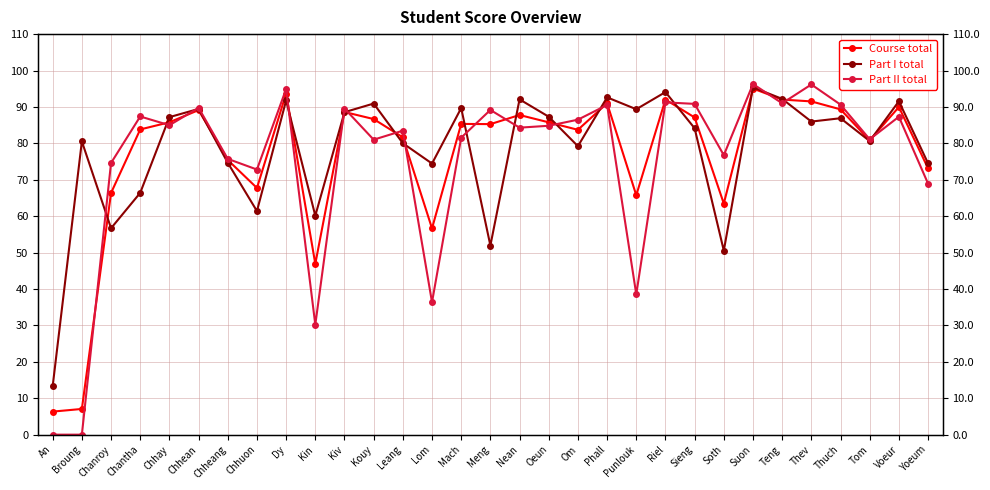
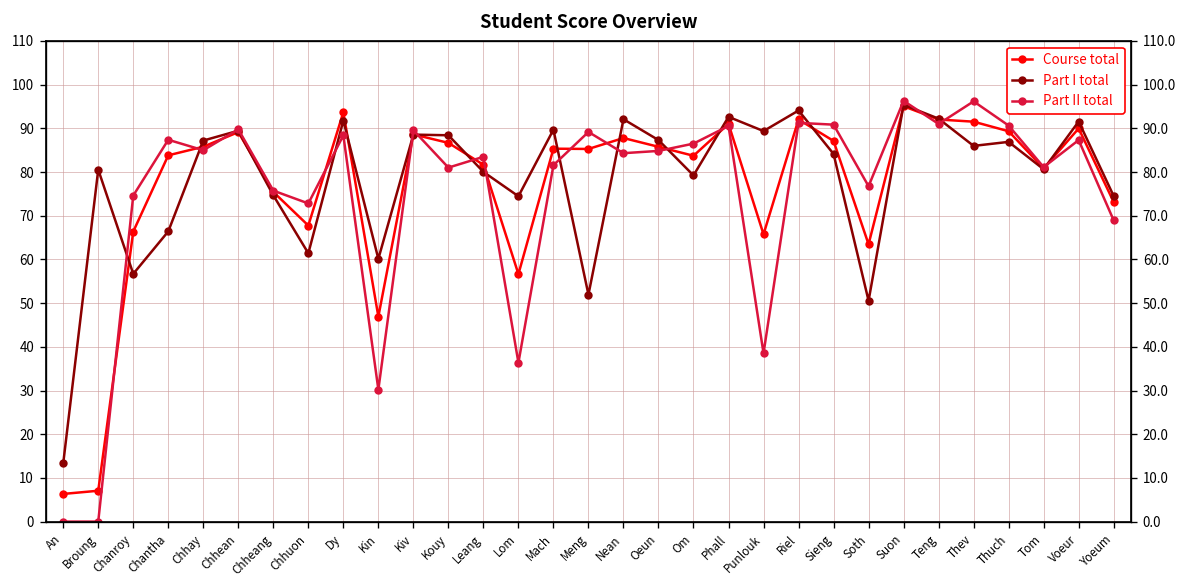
  {
    "Course total": {
      "An": 6,
      "Broung": 7,
      "Chanroy": 66,
      "Chantha": 84,
      "Chhay": 86,
      "Chhuon": 68,
      "Dy": 94,
      "Kin": 47,
      "Kouy": 87,
      "Leang": 82,
      "Lom": 57,
      "Mach": 85,
      "Meng": 85,
      "Nean": 88,
      "Oeun": 86,
      "Om": 84,
      "Punlouk": 66,
      "Riel": 92,
      "Sieng": 87,
      "Soth": 63,
      "Thev": 92,
      "Thuch": 89,
      "Voeur": 90,
      "Yoeum": 73
    },
    "Part I total": {
      "An": 13,
      "Broung": 81,
      "Chanroy": 57,
      "Chantha": 66,
      "Chhay": 87,
      "Chheang": 75,
      "Chhuon": 61,
      "Dy": 92,
      "Kin": 60,
-     "Kouy": 91,
+     "Kouy": 88,
      "Leang": 80,
      "Lom": 74,
      "Mach": 90,
      "Meng": 52,
      "Nean": 92,
      "Oeun": 87,
      "Om": 79,
      "Phall": 93,
      "Punlouk": 89,
      "Riel": 94,
      "Sieng": 84,
      "Soth": 51,
      "Thev": 86,
      "Thuch": 87,
      "Voeur": 92,
      "Yoeum": 75
    },
    "Part II total": {
      "An": 0,
      "Broung": 0,
      "Chanroy": 75,
      "Chantha": 87,
      "Chhay": 85,
      "Chhuon": 73,
-     "Dy": 95,
+     "Dy": 88,
      "Kin": 30,
      "Kiv": 90,
      "Kouy": 81,
      "Leang": 83,
      "Lom": 36,
      "Mach": 82,
      "Meng": 89,
      "Nean": 84,
      "Oeun": 85,
      "Om": 87,
      "Punlouk": 39,
      "Riel": 91,
      "Sieng": 91,
      "Soth": 77,
      "Suon": 96,
      "Teng": 91,
      "Thev": 96,
      "Thuch": 91,
      "Voeur": 87,
      "Yoeum": 69
    }
  }
